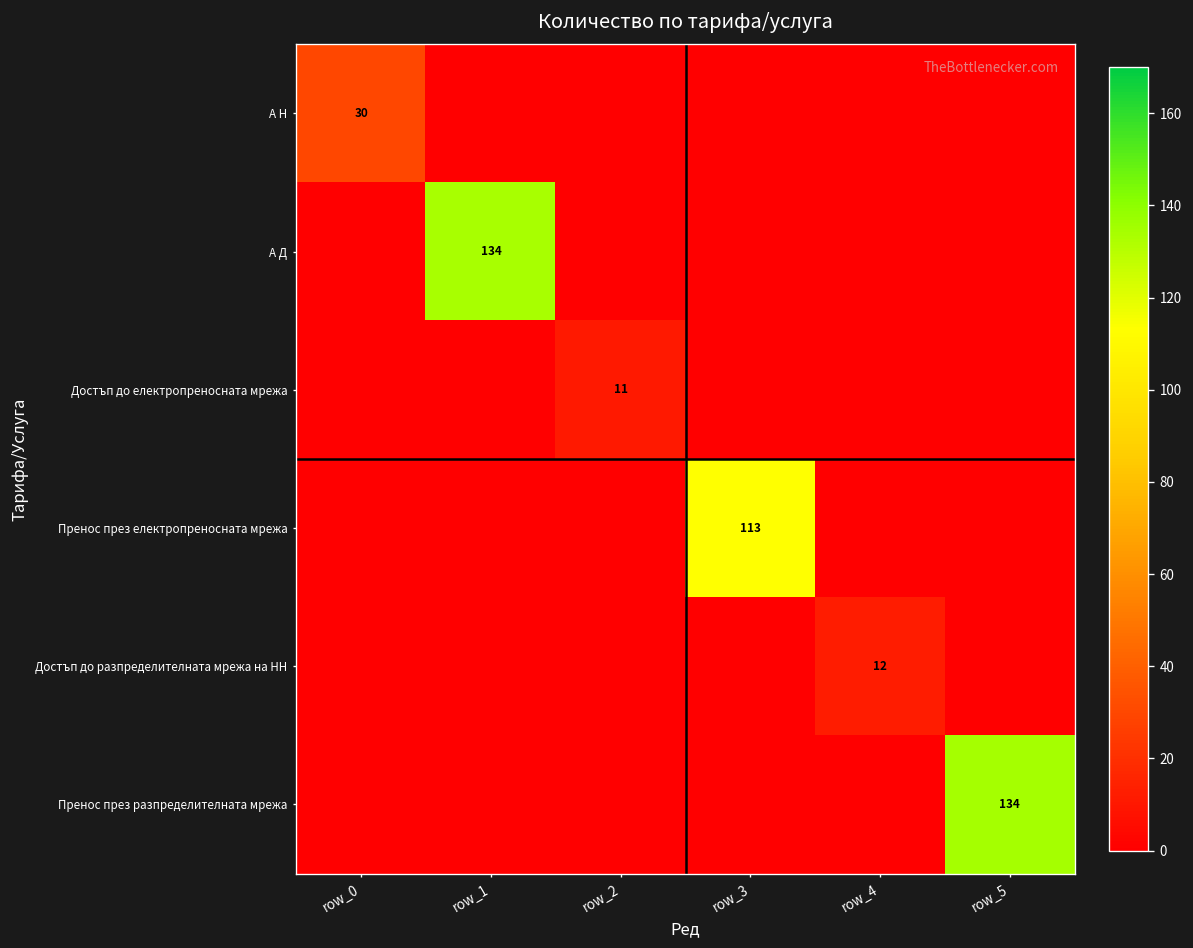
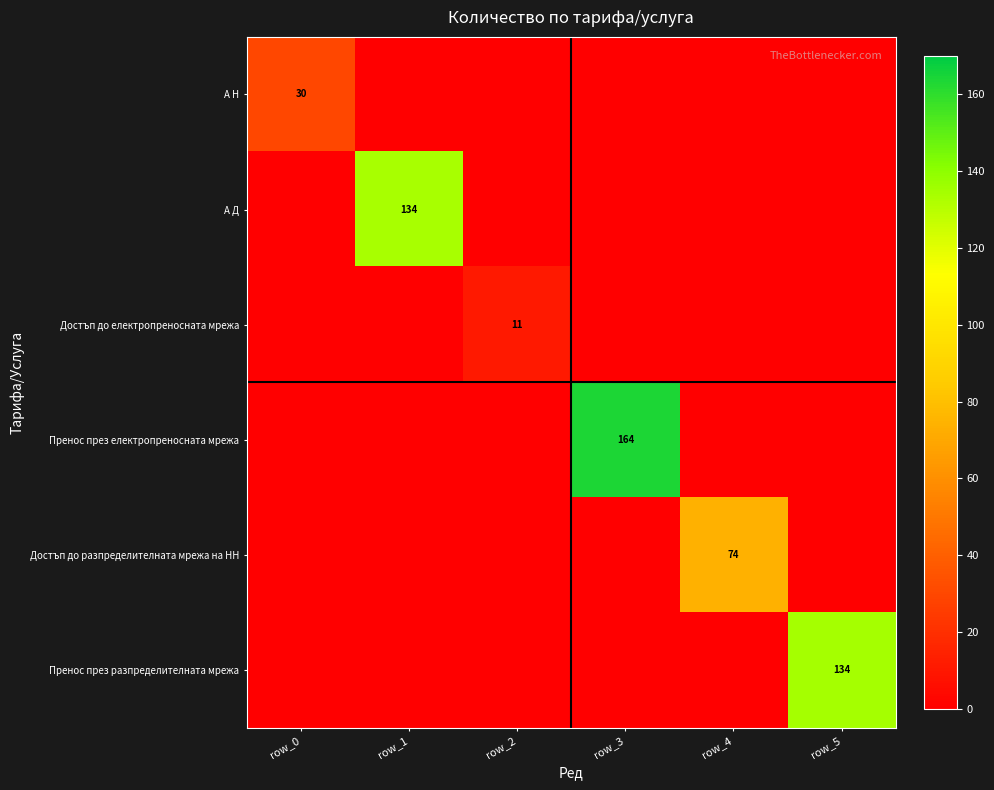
  {
    "А Н": {
      "row_0": 30
    },
    "А Д": {
      "row_1": 134
    },
    "Достъп до електропреносната мрежа": {
      "row_2": 11
    },
    "Пренос през електропреносната мрежа": {
-     "row_3": 113
+     "row_3": 164
    },
    "Достъп до разпределителната мрежа на НН": {
-     "row_4": 12
+     "row_4": 74
    },
    "Пренос през разпределителната мрежа": {
      "row_5": 134
    }
  }
